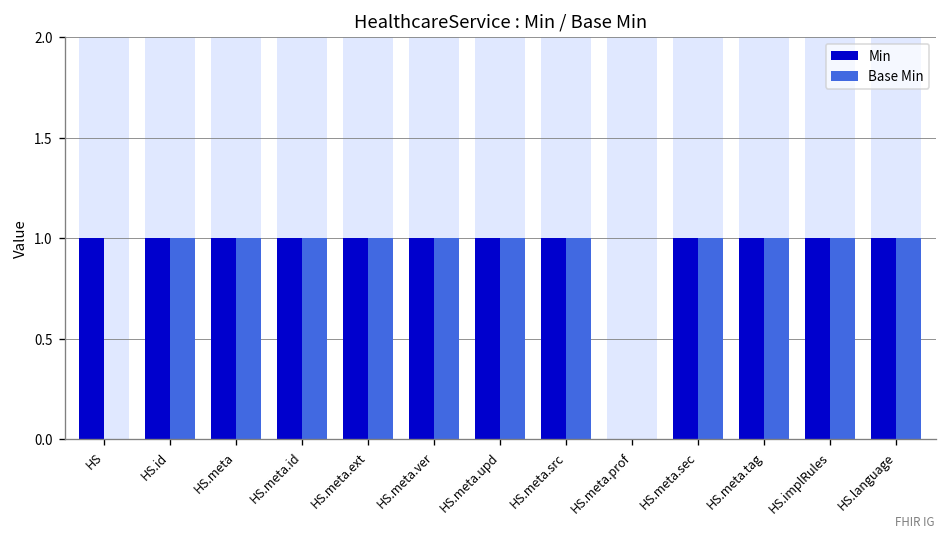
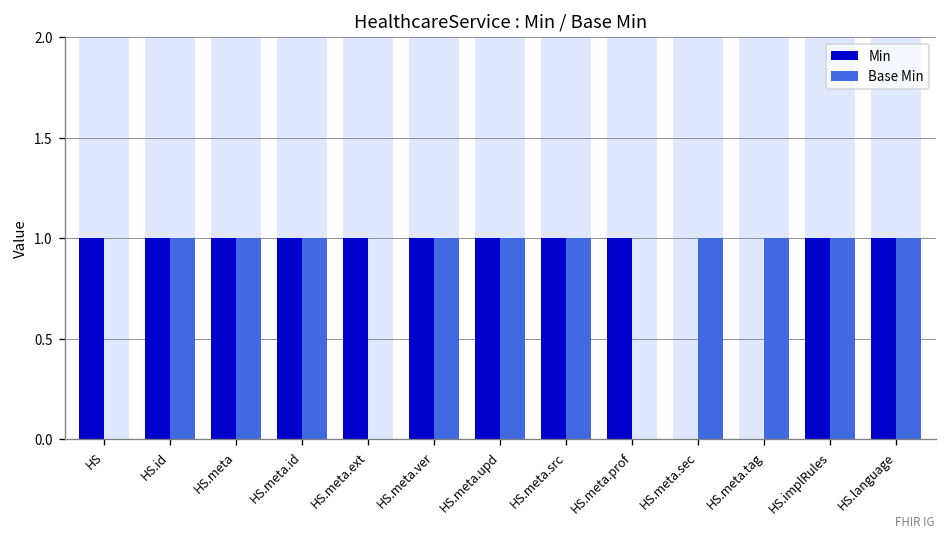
  {
    "Min": {
-     "HS.meta.prof": 0,
-     "HS.meta.sec": 1,
-     "HS.meta.tag": 1
+     "HS.meta.prof": 1,
+     "HS.meta.sec": 0,
+     "HS.meta.tag": 0
    },
    "Base Min": {
      "HS": 0,
-     "HS.meta.ext": 1,
+     "HS.meta.ext": 0,
      "HS.meta.prof": 0
    }
  }
